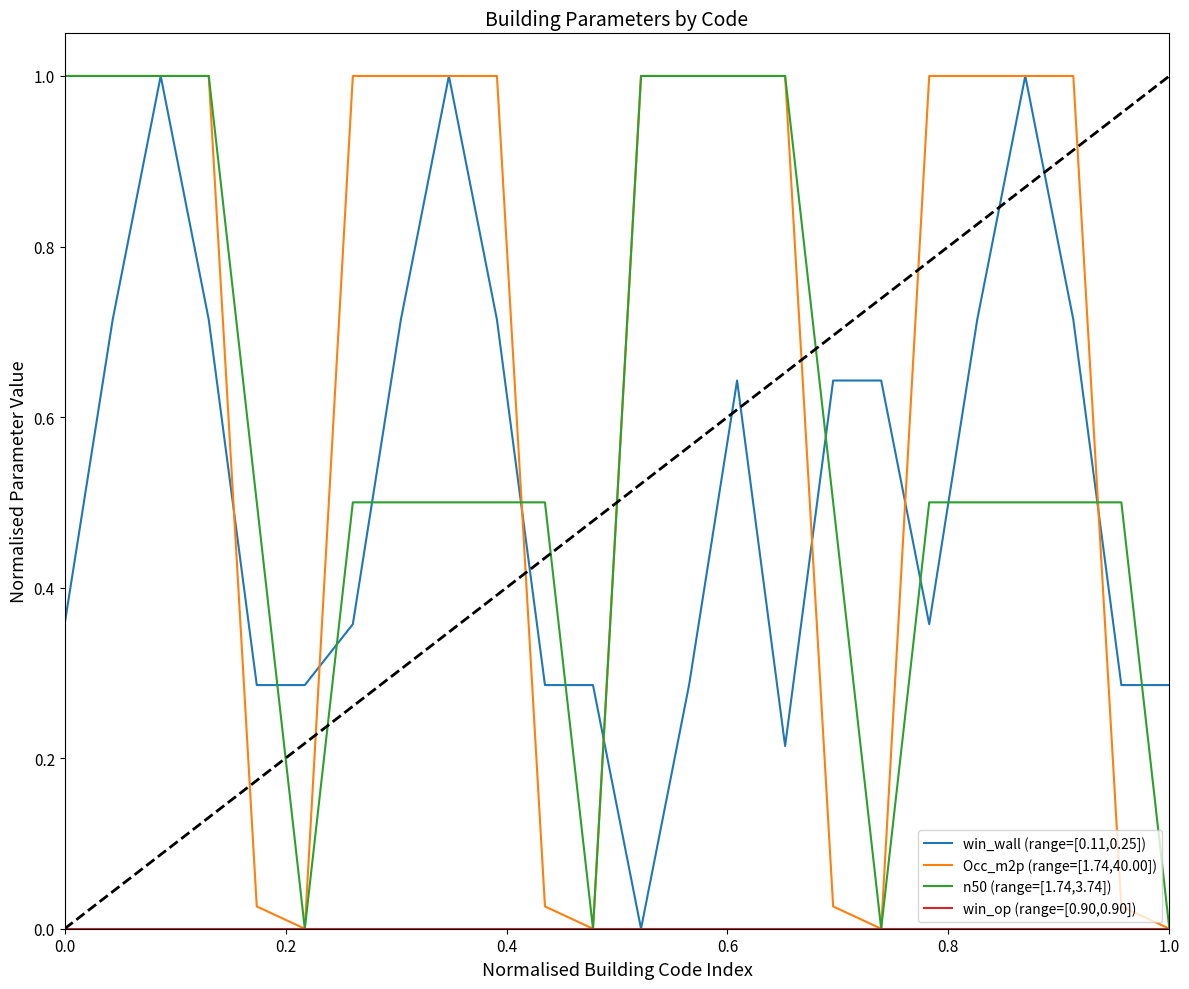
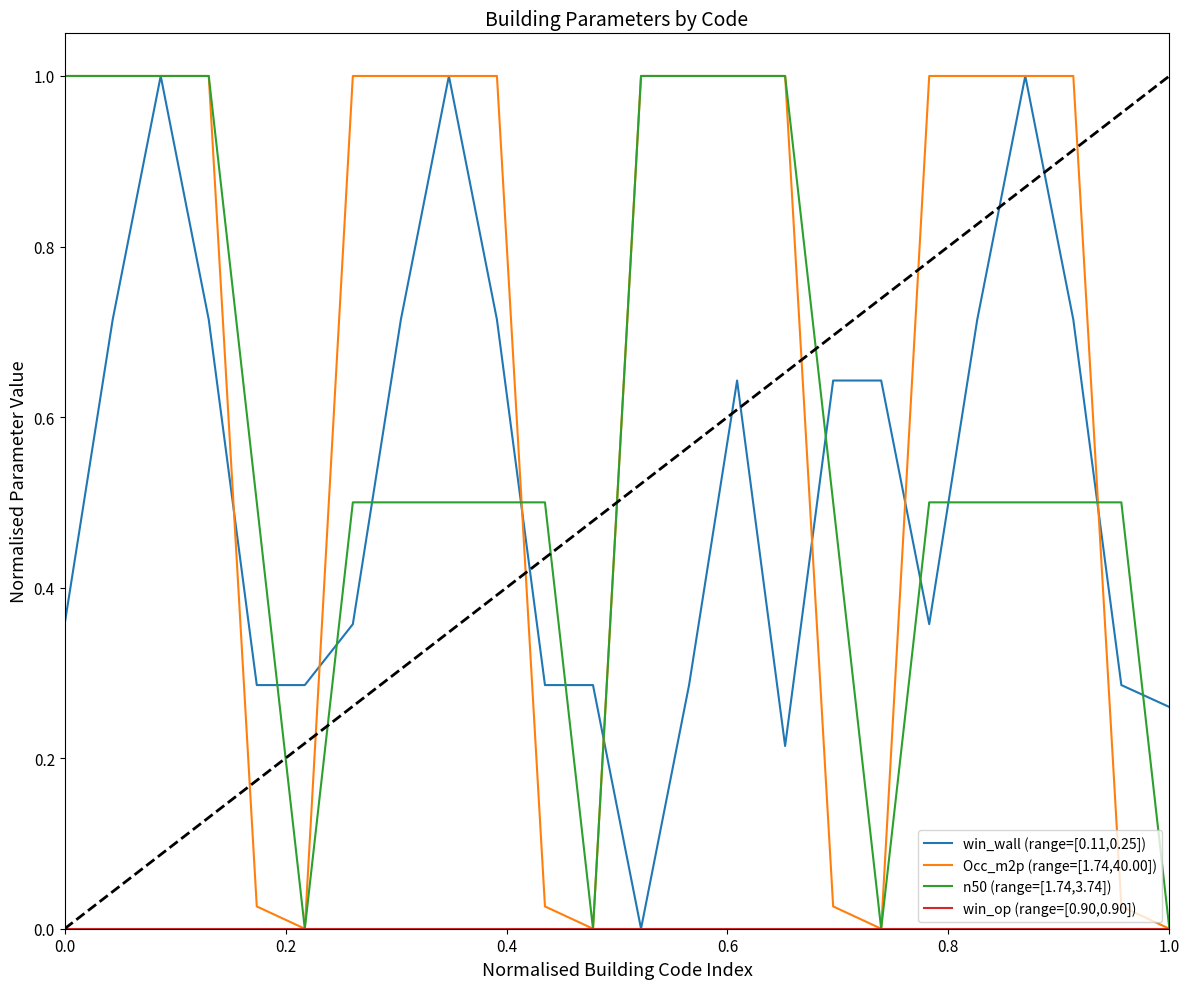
  {
    "win_wall (range=[0.11,0.25])": {
      "0.0": 0.36,
-     "1.0": 0.29
+     "1.0": 0.26
    }
  }
